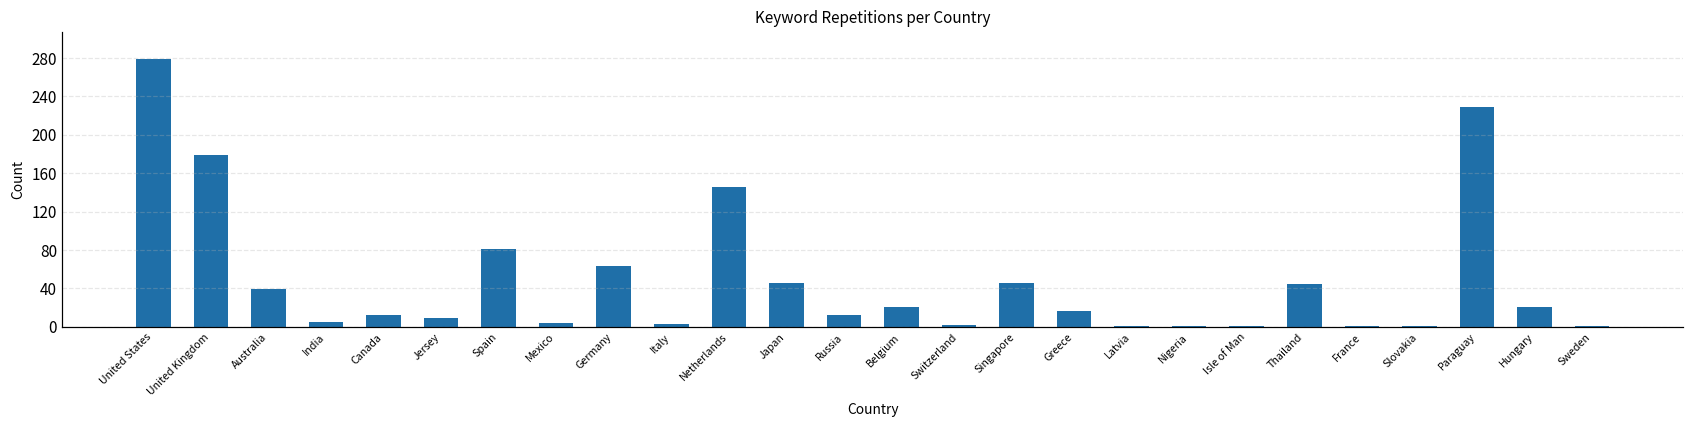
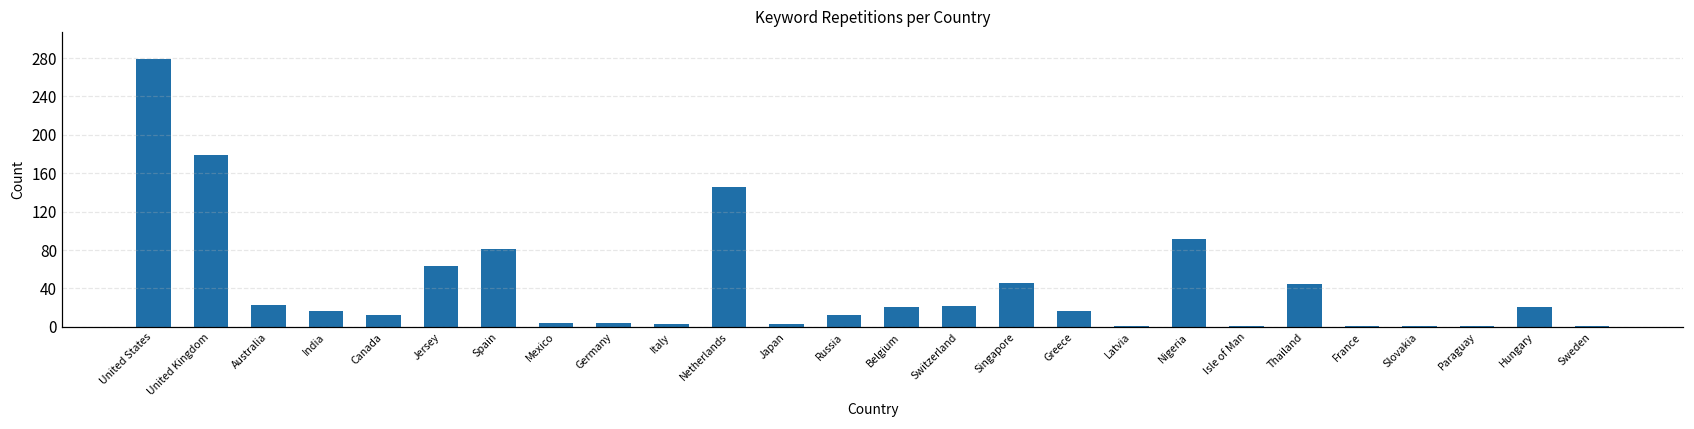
  {
    "United States": 280,
    "United Kingdom": 180,
-   "Australia": 40,
-   "India": 10,
+   "Australia": 20,
+   "India": 20,
    "Canada": 10,
-   "Jersey": 10,
+   "Jersey": 60,
    "Spain": 80,
    "Mexico": 0,
-   "Germany": 60,
+   "Germany": 0,
    "Italy": 0,
    "Netherlands": 150,
-   "Japan": 50,
+   "Japan": 0,
    "Russia": 10,
    "Belgium": 20,
-   "Switzerland": 0,
+   "Switzerland": 20,
    "Singapore": 50,
    "Greece": 20,
-   "Nigeria": 0,
+   "Nigeria": 90,
    "Thailand": 50,
-   "Paraguay": 230,
+   "Paraguay": 0,
    "Hungary": 20
  }
